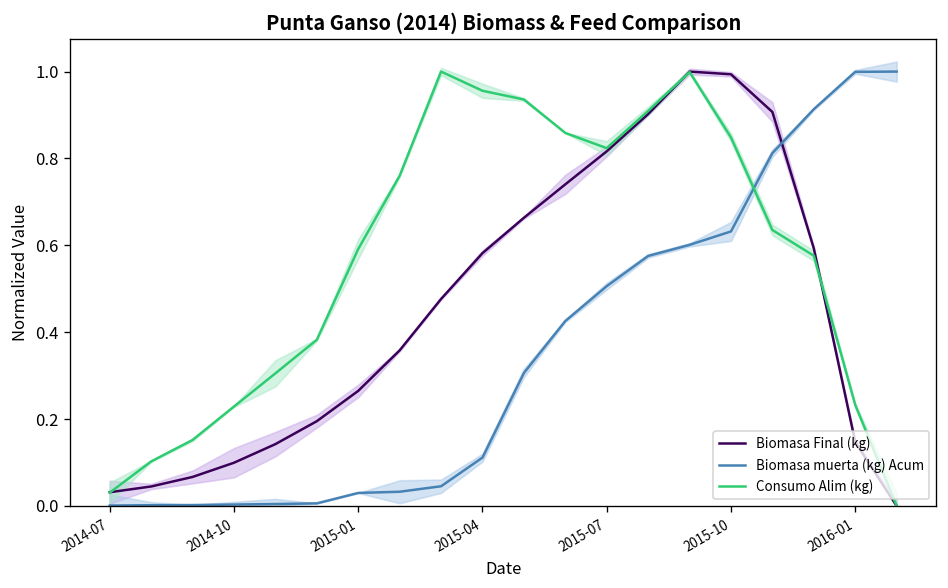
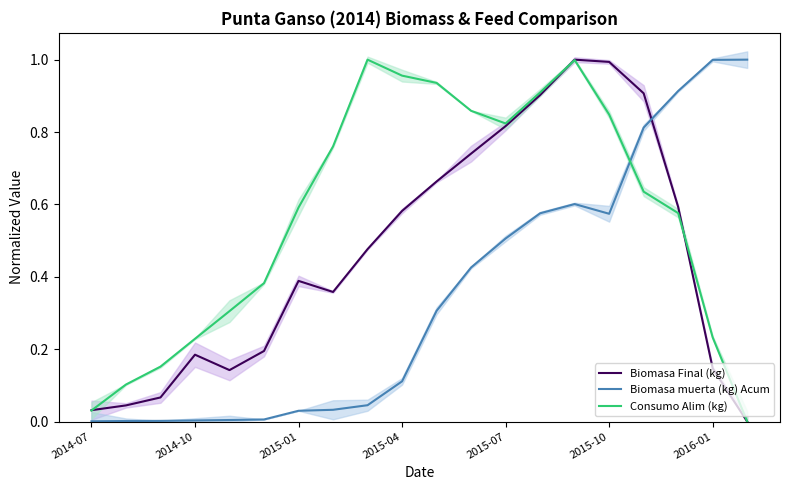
  {
    "Biomasa Final (kg)": {
-     "2014-10": 0.10,
-     "2015-01": 0.26,
+     "2014-10": 0.18,
+     "2015-01": 0.39,
      "2015-07": 0.82
    },
    "Biomasa muerta (kg) Acum": {
      "2014-07": 0.00,
      "2015-04": 0.11,
      "2015-07": 0.51,
-     "2015-10": 0.63
+     "2015-10": 0.57
    },
    "Consumo Alim (kg)": {
      "2015-01": 0.59,
      "2015-04": 0.96,
      "2015-10": 0.85
    }
  }
